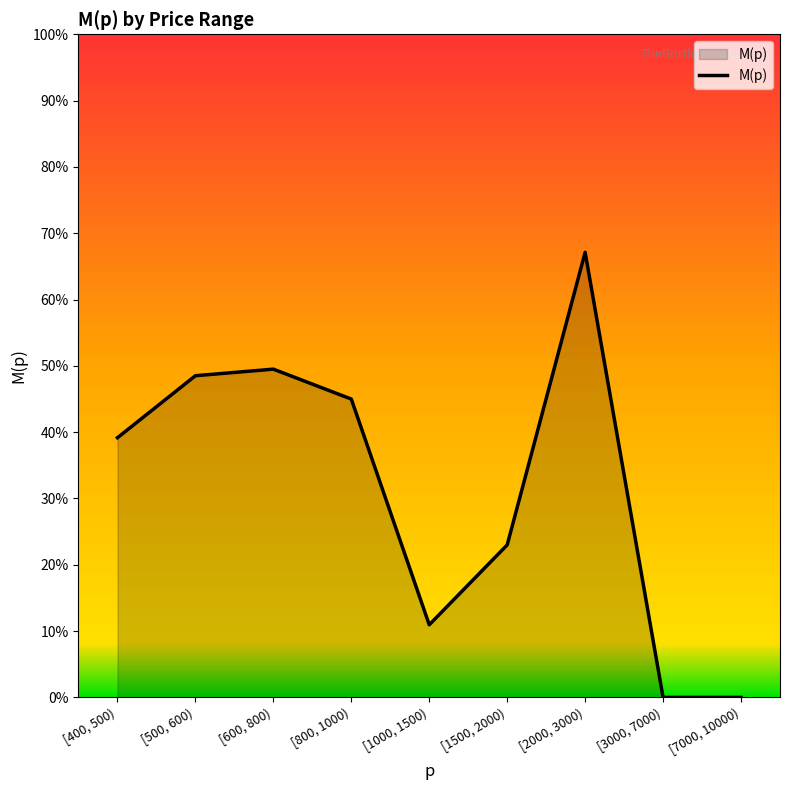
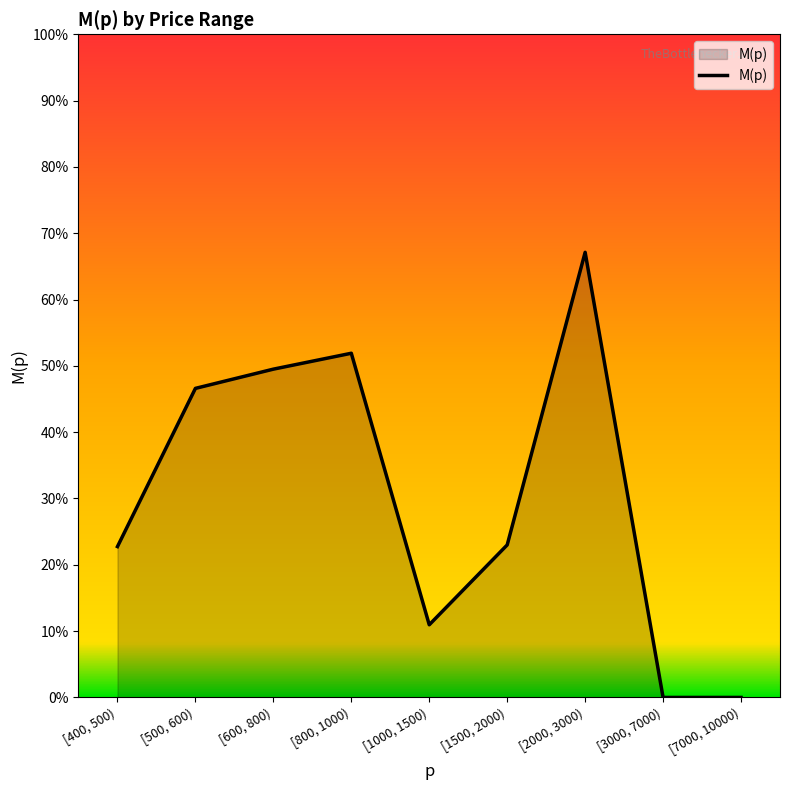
  {
-   "[400, 500)": "39%",
-   "[500, 600)": "49%",
+   "[400, 500)": "23%",
+   "[500, 600)": "47%",
    "[600, 800)": "50%",
-   "[800, 1000)": "45%",
+   "[800, 1000)": "52%",
    "[1000, 1500)": "11%",
    "[1500, 2000)": "23%",
    "[2000, 3000)": "67%",
    "[3000, 7000)": "0%",
    "[7000, 10000)": "0%"
  }
